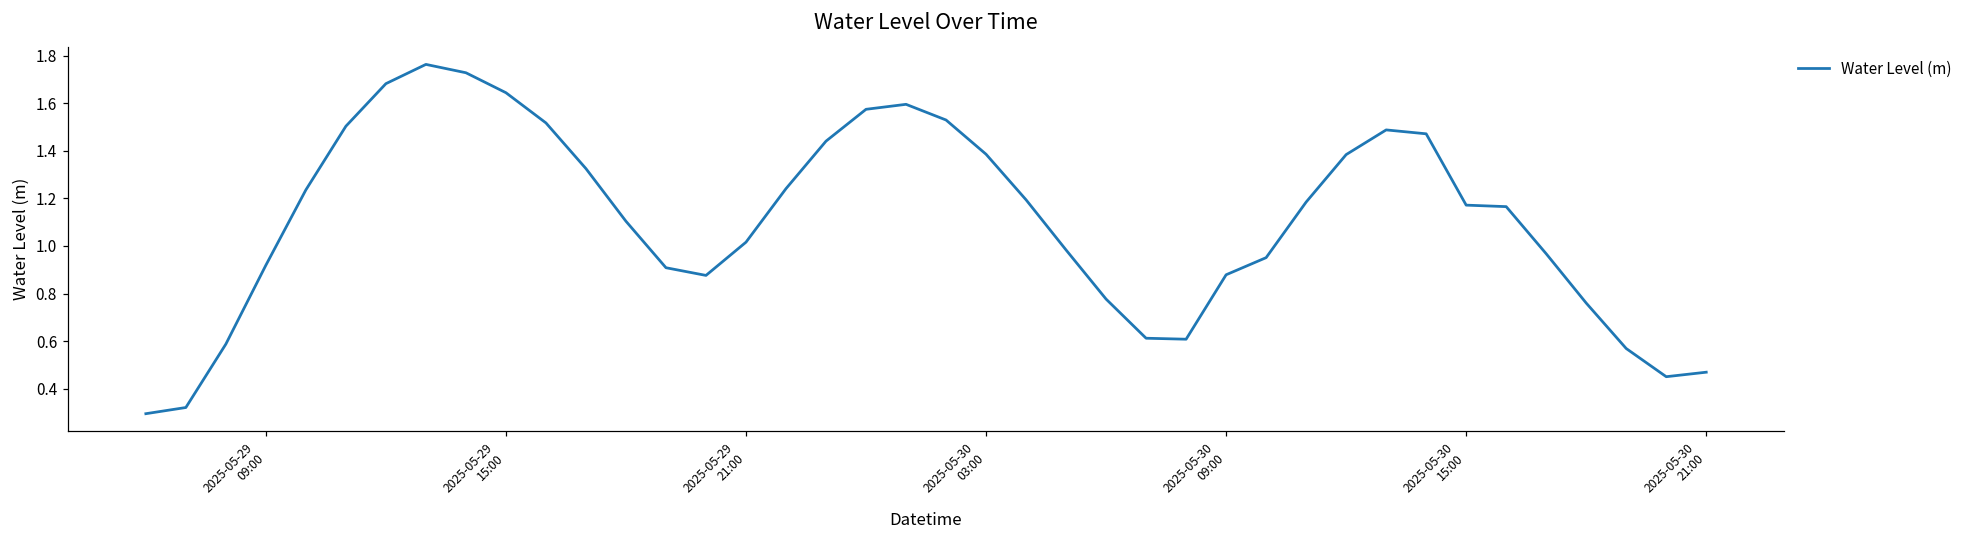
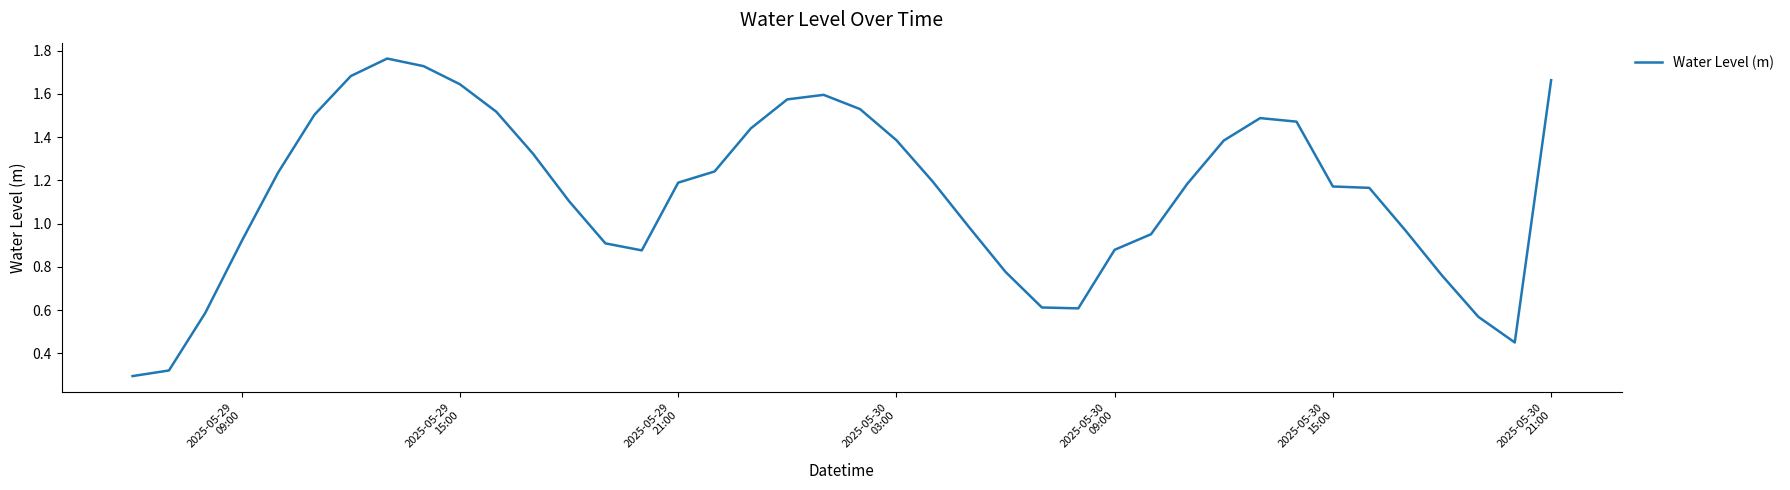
  {
    "2025-05-29 09:00": 0.92,
    "2025-05-29 15:00": 1.64,
-   "2025-05-29 21:00": 1.02,
+   "2025-05-29 21:00": 1.19,
    "2025-05-30 03:00": 1.39,
    "2025-05-30 09:00": 0.88,
    "2025-05-30 15:00": 1.17,
-   "2025-05-30 21:00": 0.47
+   "2025-05-30 21:00": 1.66
  }
